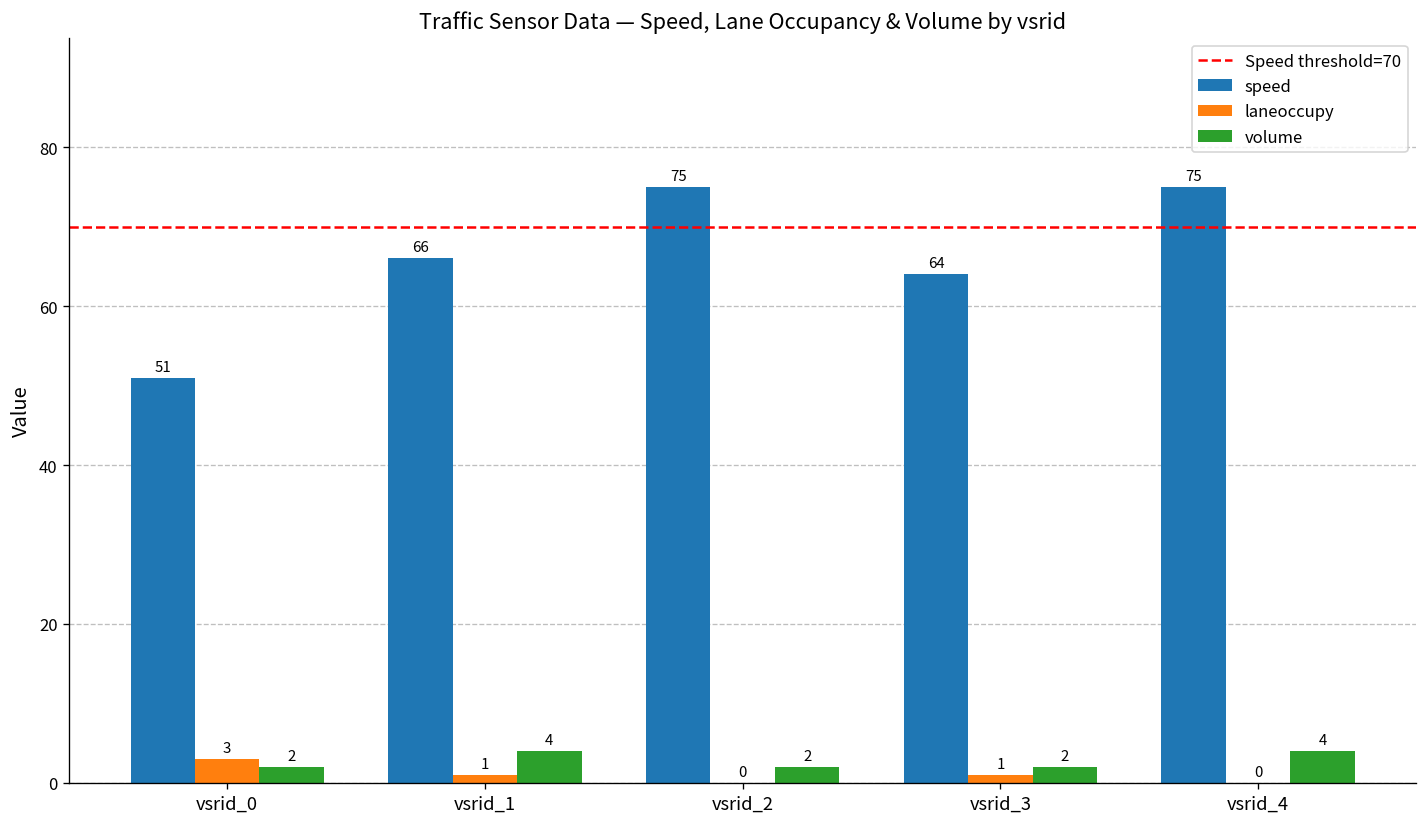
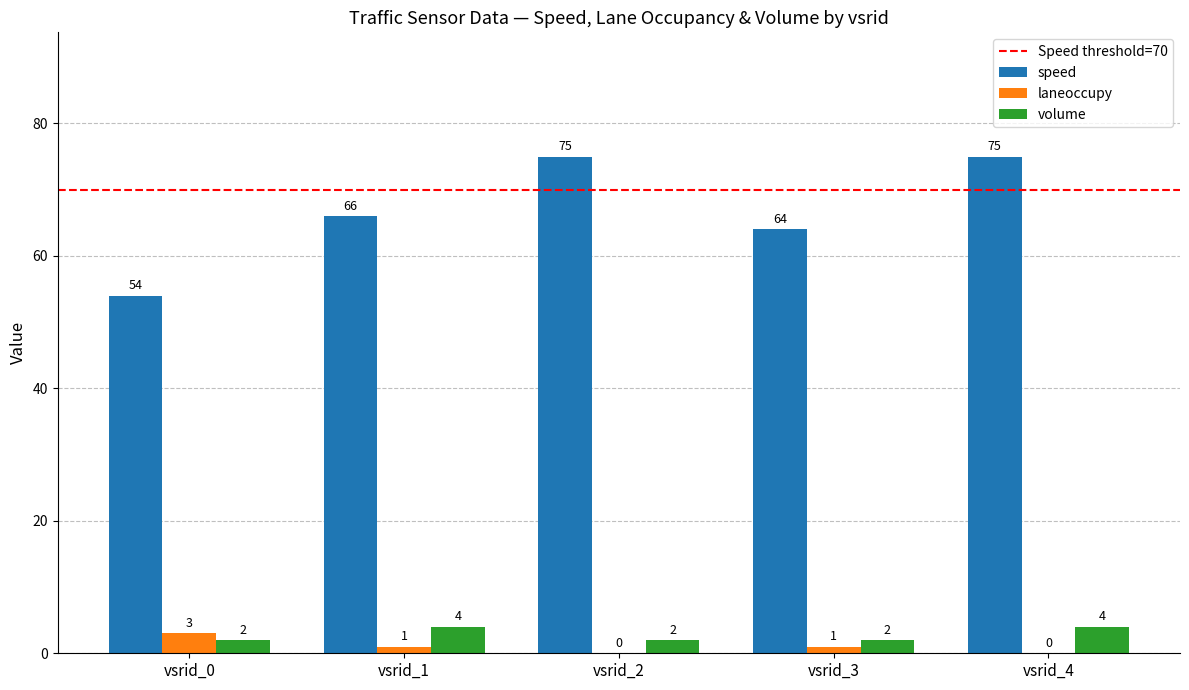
  {
    "speed": {
-     "vsrid_0": 51,
+     "vsrid_0": 54,
      "vsrid_1": 66,
      "vsrid_2": 75,
      "vsrid_3": 64,
      "vsrid_4": 75
    },
    "laneoccupy": {
      "vsrid_0": 3,
      "vsrid_1": 1,
      "vsrid_2": 0,
      "vsrid_3": 1,
      "vsrid_4": 0
    },
    "volume": {
      "vsrid_0": 2,
      "vsrid_1": 4,
      "vsrid_2": 2,
      "vsrid_3": 2,
      "vsrid_4": 4
    }
  }
